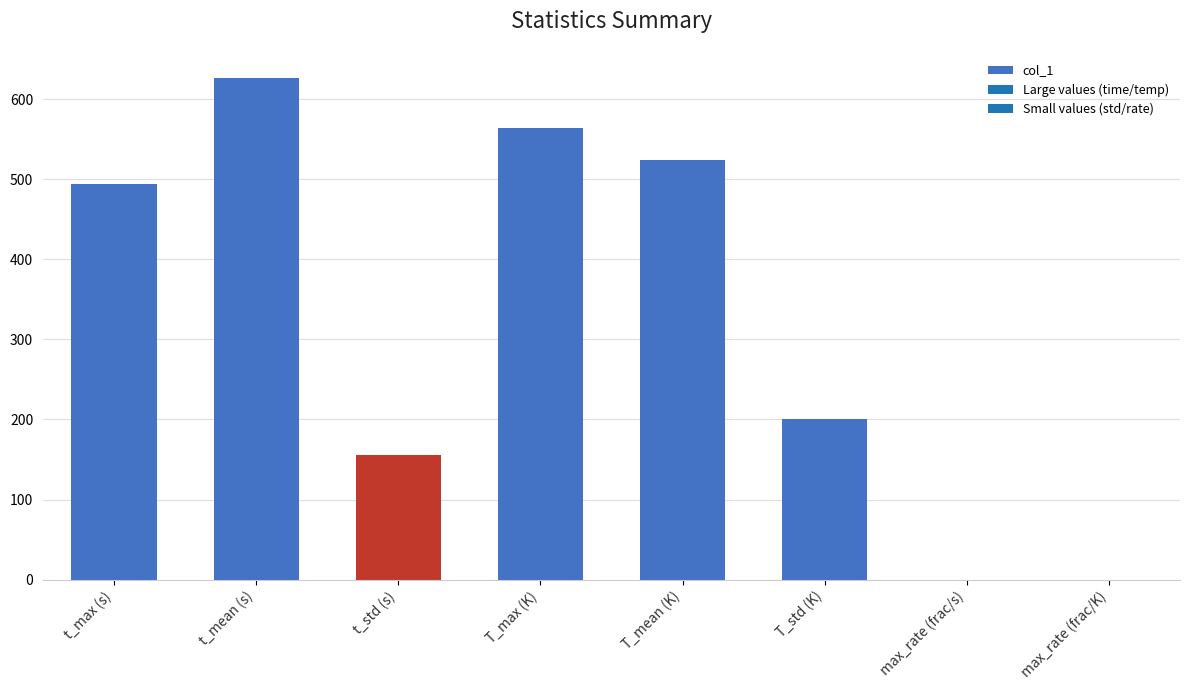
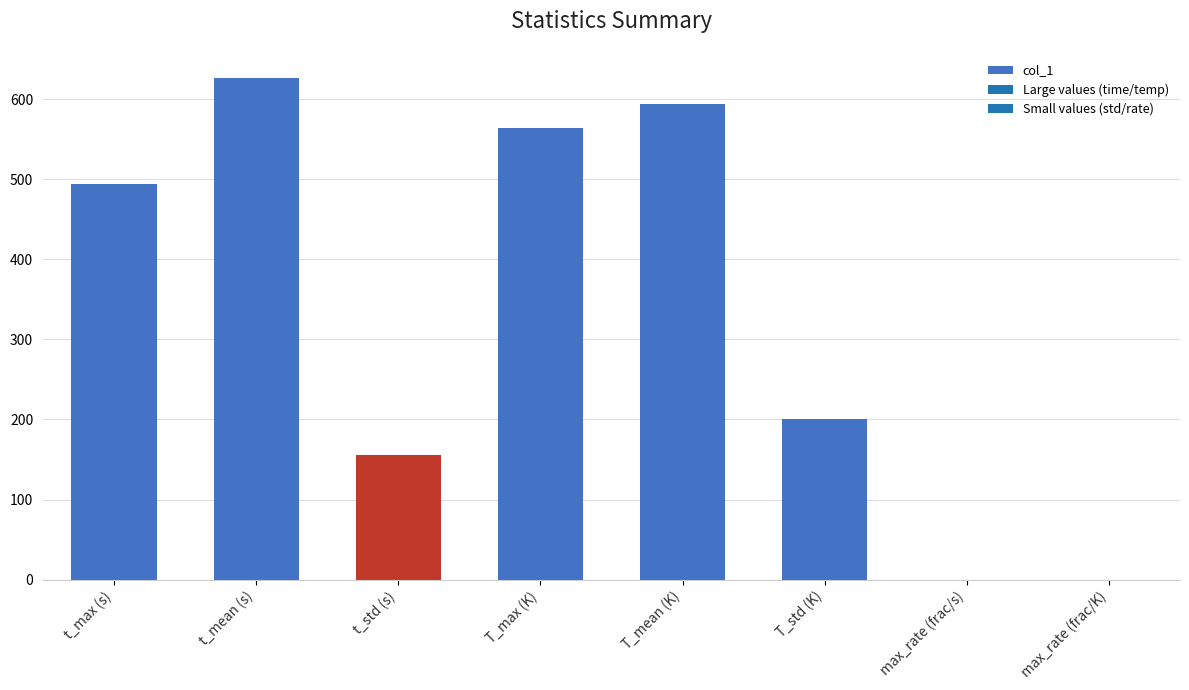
  {
    "t_max (s)": 490,
    "t_mean (s)": 630,
    "t_std (s)": 160,
    "T_max (K)": 560,
-   "T_mean (K)": 520,
+   "T_mean (K)": 590,
    "T_std (K)": 200
  }
